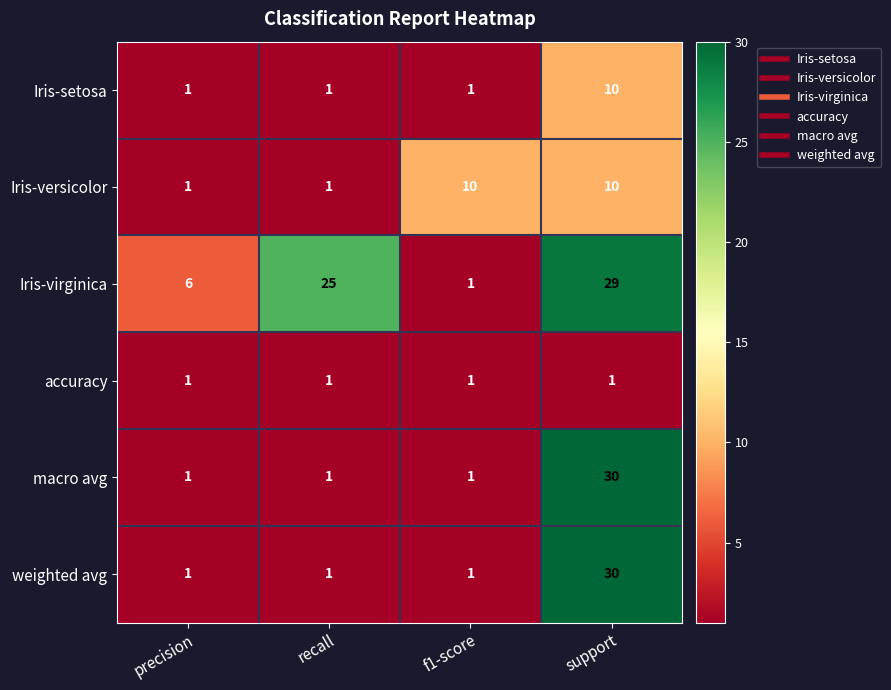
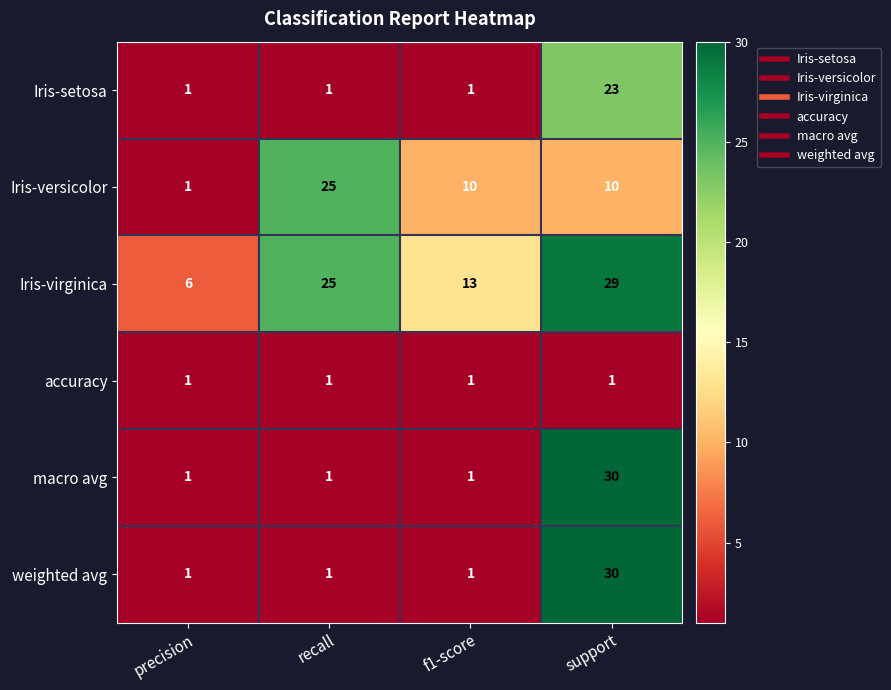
  {
    "Iris-setosa": {
      "precision": 1,
      "recall": 1,
      "f1-score": 1,
-     "support": 10
+     "support": 23
    },
    "Iris-versicolor": {
      "precision": 1,
-     "recall": 1,
+     "recall": 25,
      "f1-score": 10,
      "support": 10
    },
    "Iris-virginica": {
      "precision": 6,
      "recall": 25,
-     "f1-score": 1,
+     "f1-score": 13,
      "support": 29
    },
    "accuracy": {
      "precision": 1,
      "recall": 1,
      "f1-score": 1,
      "support": 1
    },
    "macro avg": {
      "precision": 1,
      "recall": 1,
      "f1-score": 1,
      "support": 30
    },
    "weighted avg": {
      "precision": 1,
      "recall": 1,
      "f1-score": 1,
      "support": 30
    }
  }
